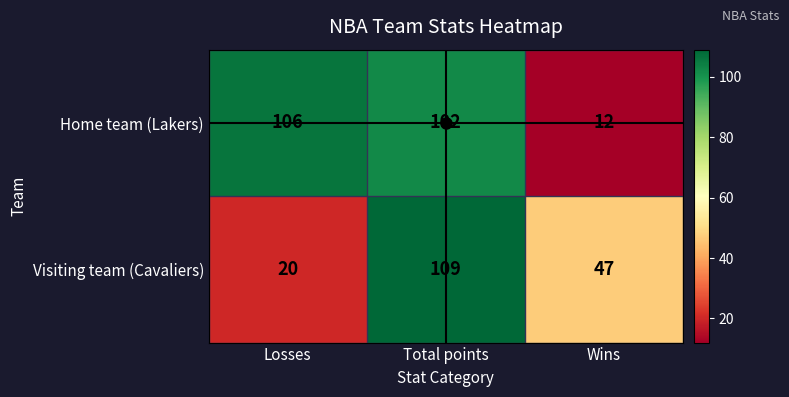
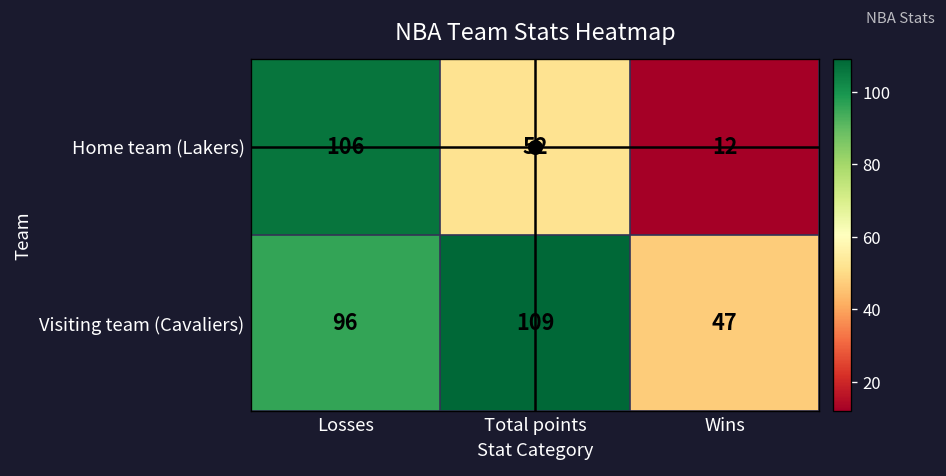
  {
    "Home team (Lakers)": {
      "Losses": 106,
-     "Total points": 102,
+     "Total points": 52,
      "Wins": 12
    },
    "Visiting team (Cavaliers)": {
-     "Losses": 20,
+     "Losses": 96,
      "Total points": 109,
      "Wins": 47
    }
  }
